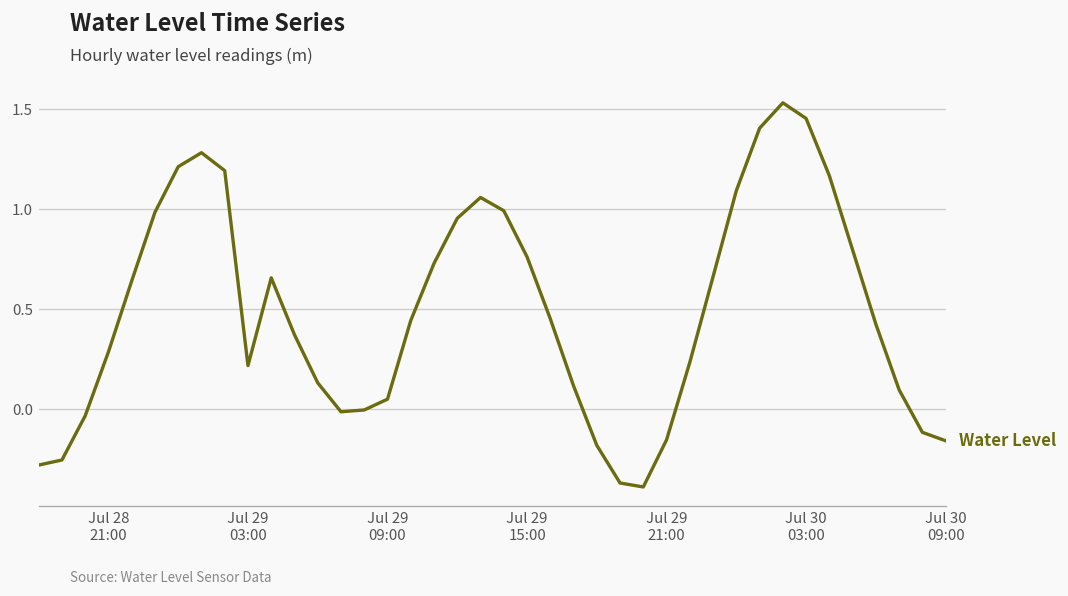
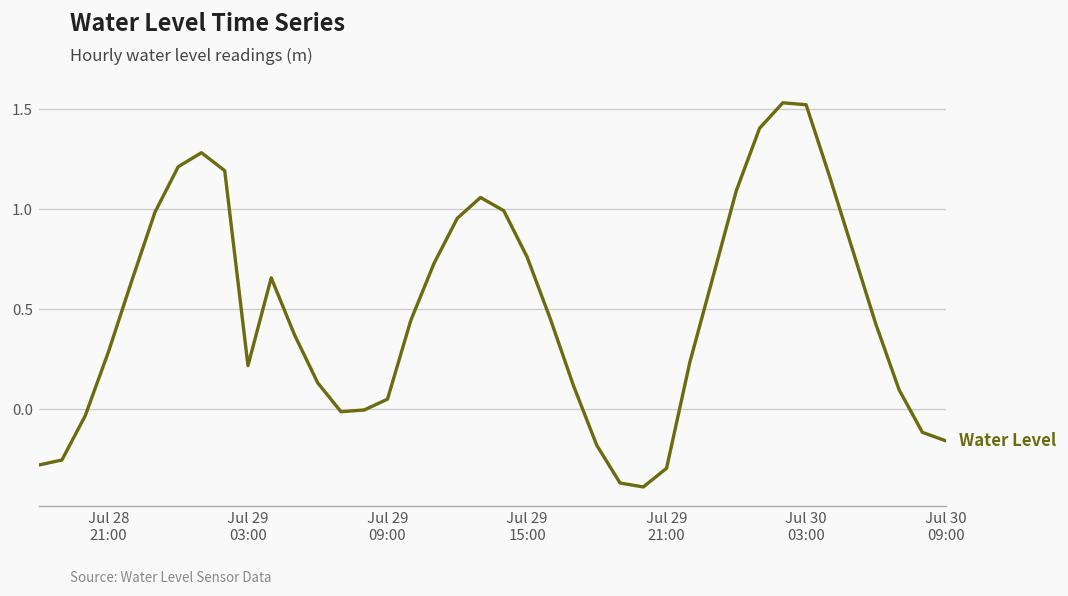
  {
    "Jul 28 21:00": 0.29,
    "Jul 29 03:00": 0.22,
    "Jul 29 09:00": 0.05,
    "Jul 29 15:00": 0.76,
-   "Jul 29 21:00": -0.15,
-   "Jul 30 03:00": 1.45,
+   "Jul 29 21:00": -0.29,
+   "Jul 30 03:00": 1.52,
    "Jul 30 09:00": -0.16
  }
